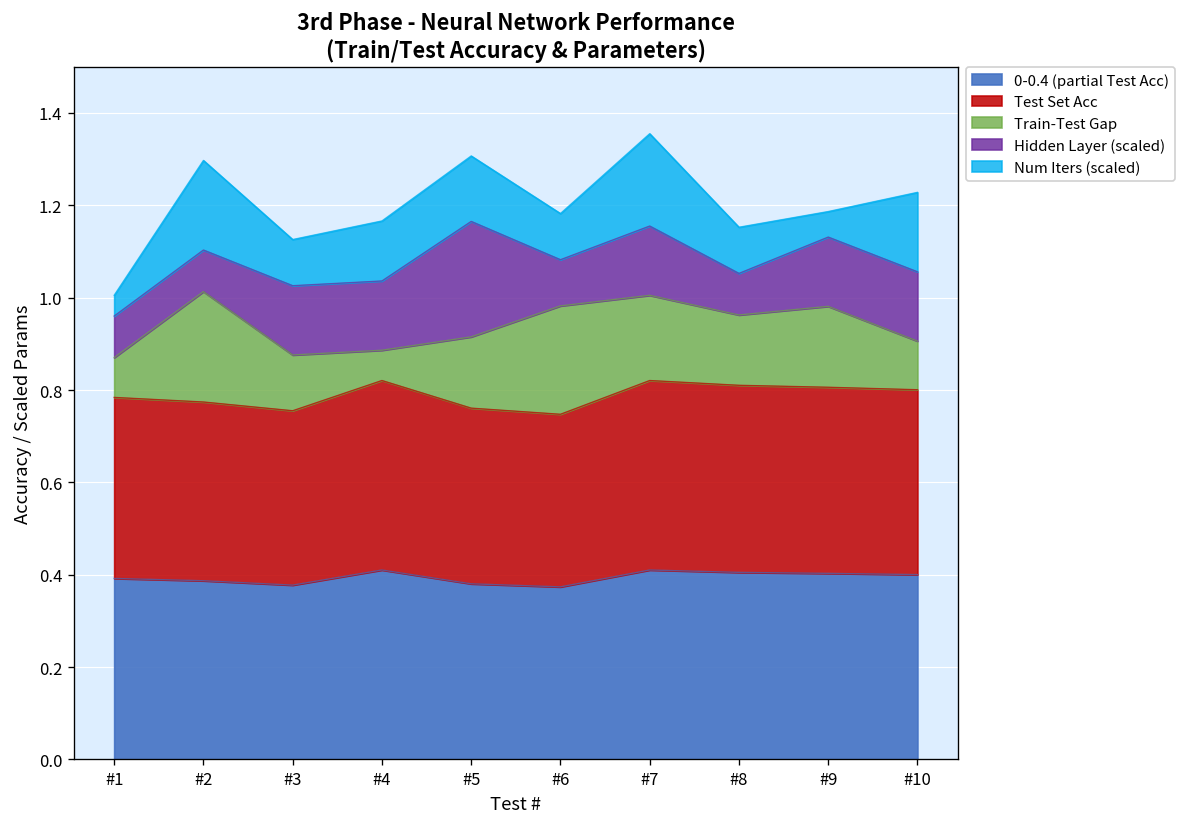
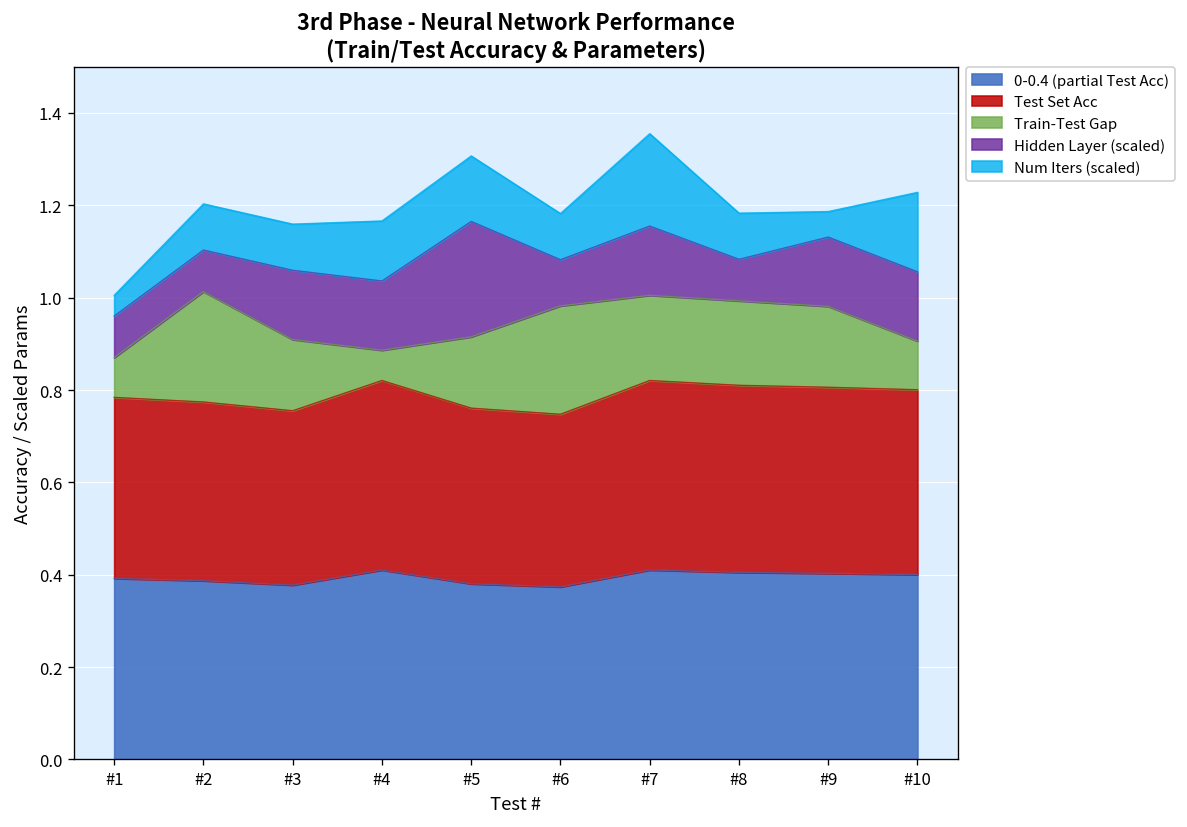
  {
    "0-0.4 (partial Test Acc)": {
      "#1": 0.39,
      "#2": 0.39,
      "#3": 0.38,
      "#4": 0.41,
      "#5": 0.38,
      "#6": 0.37,
      "#7": 0.41,
      "#8": 0.41,
      "#9": 0.40,
      "#10": 0.40
    },
    "Test Set Acc": {
      "#1": 0.78,
      "#2": 0.77,
      "#3": 0.76,
      "#4": 0.82,
      "#5": 0.76,
      "#6": 0.75,
      "#7": 0.82,
      "#8": 0.81,
      "#9": 0.81,
      "#10": 0.80
    },
    "Train-Test Gap": {
      "#1": 0.87,
      "#2": 1.01,
-     "#3": 0.88,
+     "#3": 0.91,
      "#4": 0.89,
      "#5": 0.92,
      "#6": 0.98,
      "#7": 1.01,
-     "#8": 0.96,
+     "#8": 0.99,
      "#9": 0.98,
      "#10": 0.91
    },
    "Hidden Layer (scaled)": {
      "#3": 0.15,
      "#8": 0.09
    },
    "Num Iters (scaled)": {
-     "#2": 0.19,
+     "#2": 0.10,
      "#3": 0.10,
      "#8": 0.10
    }
  }
